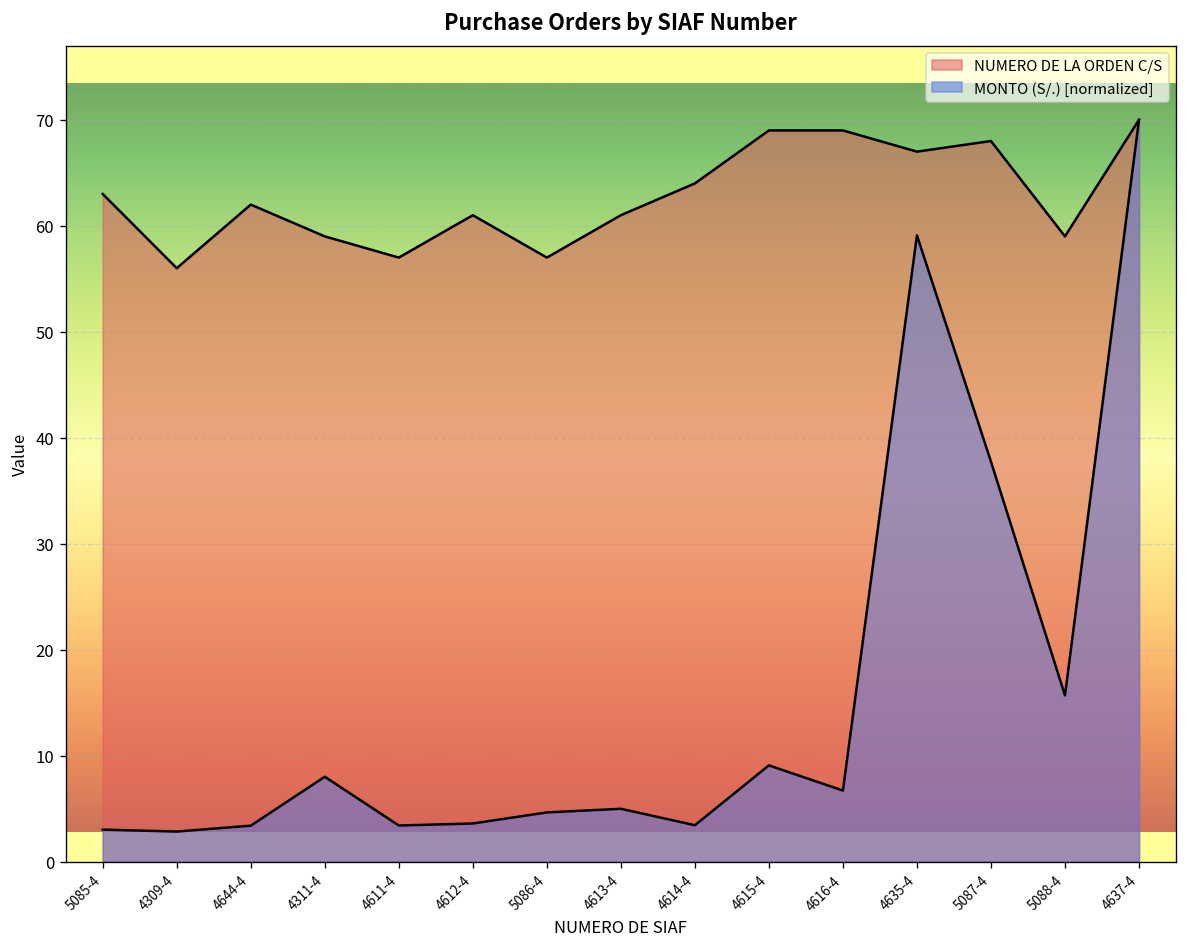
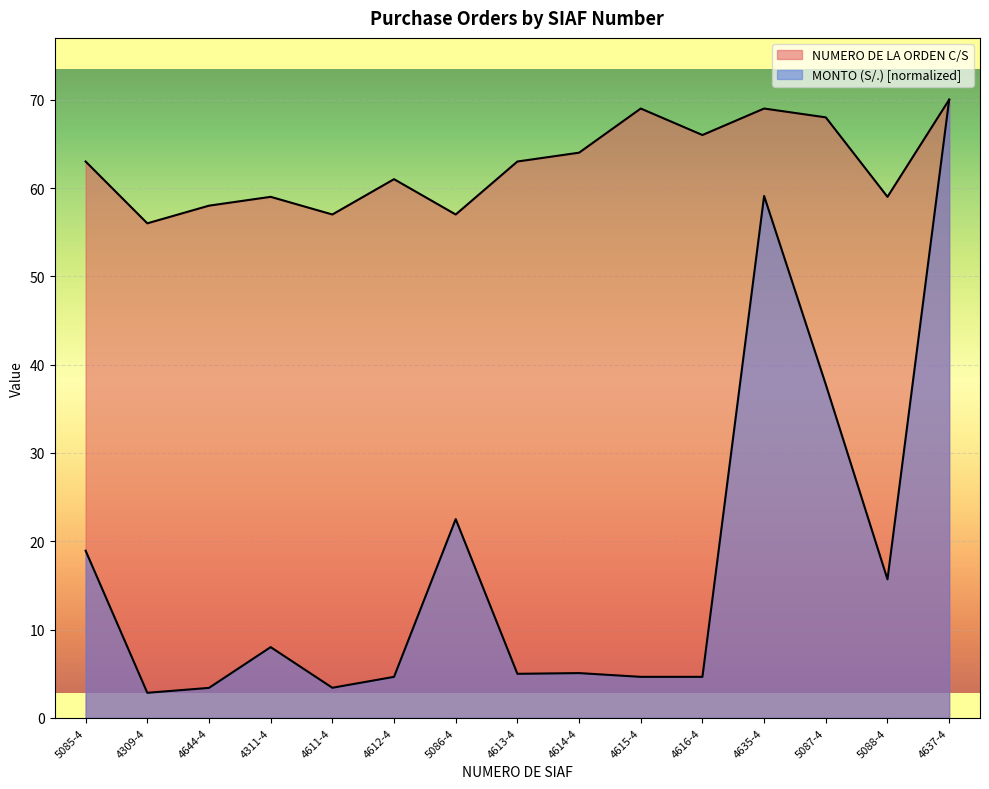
  {
    "NUMERO DE LA ORDEN C/S": {
      "5085-4": 63,
      "4309-4": 56,
-     "4644-4": 62,
+     "4644-4": 58,
      "4311-4": 59,
      "4611-4": 57,
      "4612-4": 61,
      "5086-4": 57,
-     "4613-4": 61,
+     "4613-4": 63,
      "4614-4": 64,
      "4615-4": 69,
-     "4616-4": 69,
-     "4635-4": 67,
+     "4616-4": 66,
+     "4635-4": 69,
      "5087-4": 68,
      "5088-4": 59
    },
    "MONTO (S/.) [normalized]": {
-     "5085-4": 3,
+     "5085-4": 19,
      "4309-4": 3,
      "4644-4": 3,
      "4311-4": 8,
      "4611-4": 3,
-     "4612-4": 4,
-     "5086-4": 5,
+     "4612-4": 5,
+     "5086-4": 23,
      "4613-4": 5,
-     "4614-4": 3,
-     "4615-4": 9,
-     "4616-4": 7,
+     "4614-4": 5,
+     "4615-4": 5,
+     "4616-4": 5,
      "4635-4": 59,
      "5087-4": 38,
      "5088-4": 16
    }
  }
